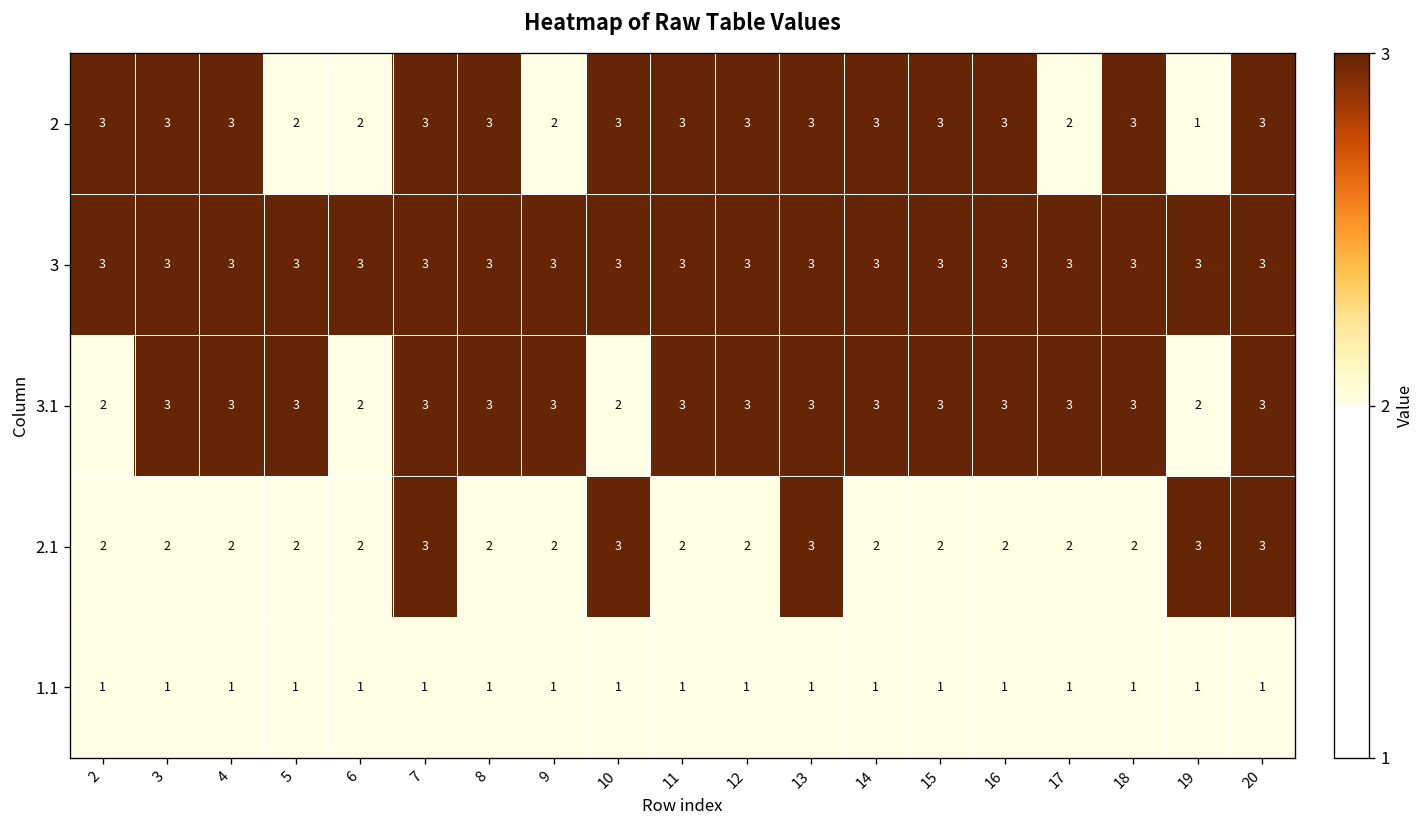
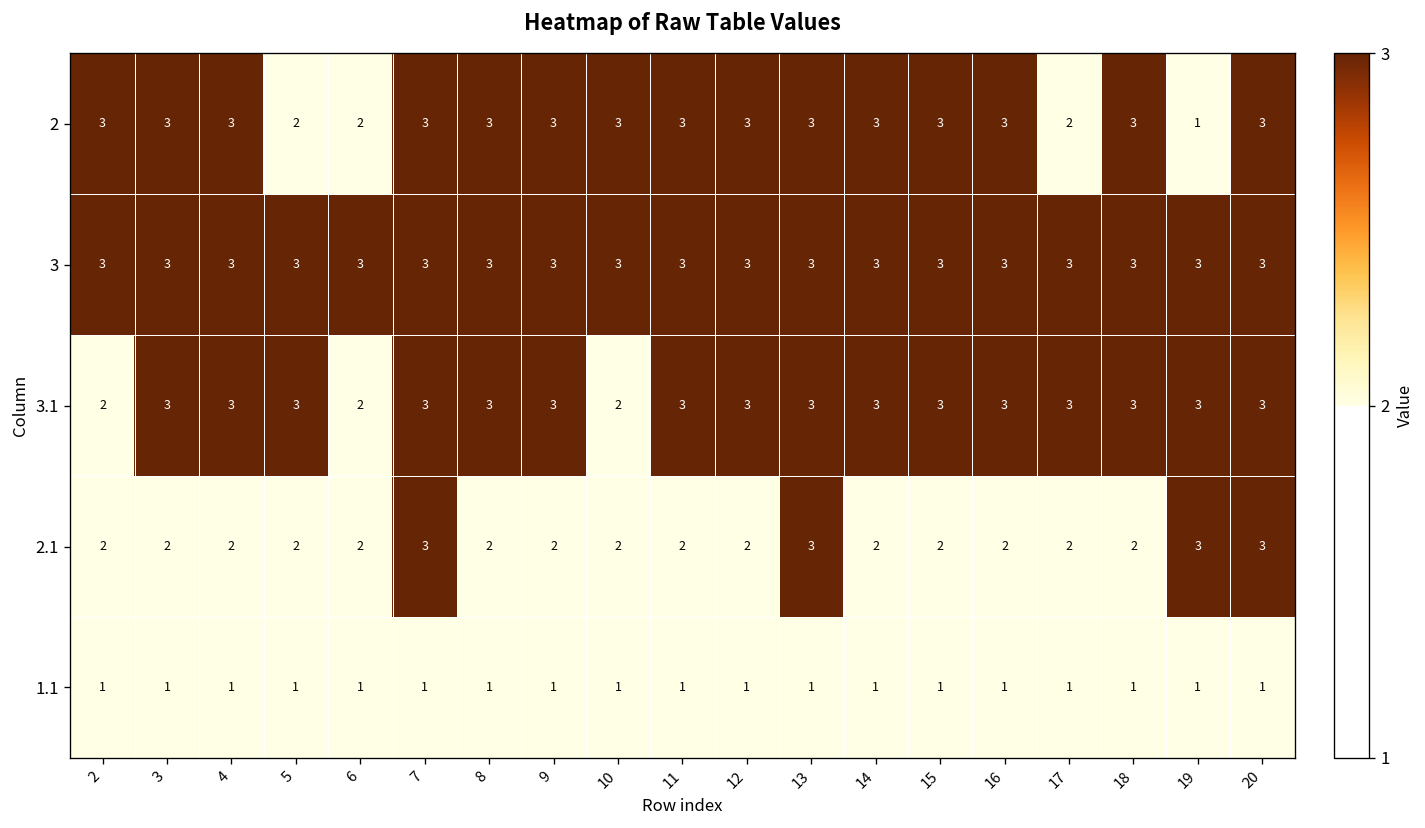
  {
    "2": {
      "2": 3,
      "3": 3,
      "4": 3,
      "5": 2,
      "6": 2,
      "7": 3,
      "8": 3,
-     "9": 2,
+     "9": 3,
      "10": 3,
      "11": 3,
      "12": 3,
      "13": 3,
      "14": 3,
      "15": 3,
      "16": 3,
      "17": 2,
      "18": 3,
      "19": 1,
      "20": 3
    },
    "3": {
      "2": 3,
      "3": 3,
      "4": 3,
      "5": 3,
      "6": 3,
      "7": 3,
      "8": 3,
      "9": 3,
      "10": 3,
      "11": 3,
      "12": 3,
      "13": 3,
      "14": 3,
      "15": 3,
      "16": 3,
      "17": 3,
      "18": 3,
      "19": 3,
      "20": 3
    },
    "3.1": {
      "2": 2,
      "3": 3,
      "4": 3,
      "5": 3,
      "6": 2,
      "7": 3,
      "8": 3,
      "9": 3,
      "10": 2,
      "11": 3,
      "12": 3,
      "13": 3,
      "14": 3,
      "15": 3,
      "16": 3,
      "17": 3,
      "18": 3,
-     "19": 2,
+     "19": 3,
      "20": 3
    },
    "2.1": {
      "2": 2,
      "3": 2,
      "4": 2,
      "5": 2,
      "6": 2,
      "7": 3,
      "8": 2,
      "9": 2,
-     "10": 3,
+     "10": 2,
      "11": 2,
      "12": 2,
      "13": 3,
      "14": 2,
      "15": 2,
      "16": 2,
      "17": 2,
      "18": 2,
      "19": 3,
      "20": 3
    },
    "1.1": {
      "2": 1,
      "3": 1,
      "4": 1,
      "5": 1,
      "6": 1,
      "7": 1,
      "8": 1,
      "9": 1,
      "10": 1,
      "11": 1,
      "12": 1,
      "13": 1,
      "14": 1,
      "15": 1,
      "16": 1,
      "17": 1,
      "18": 1,
      "19": 1,
      "20": 1
    }
  }
